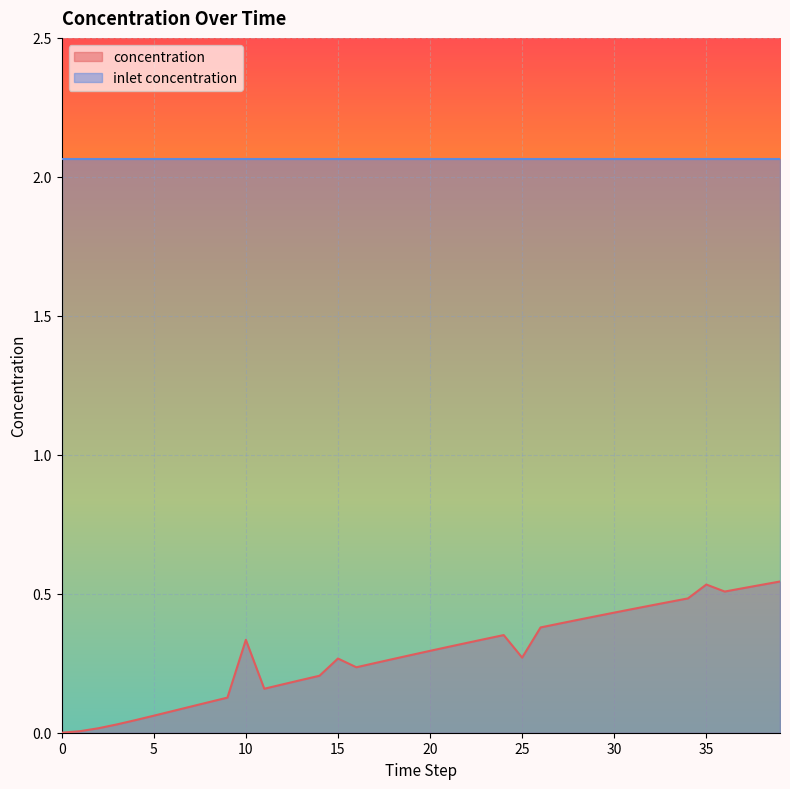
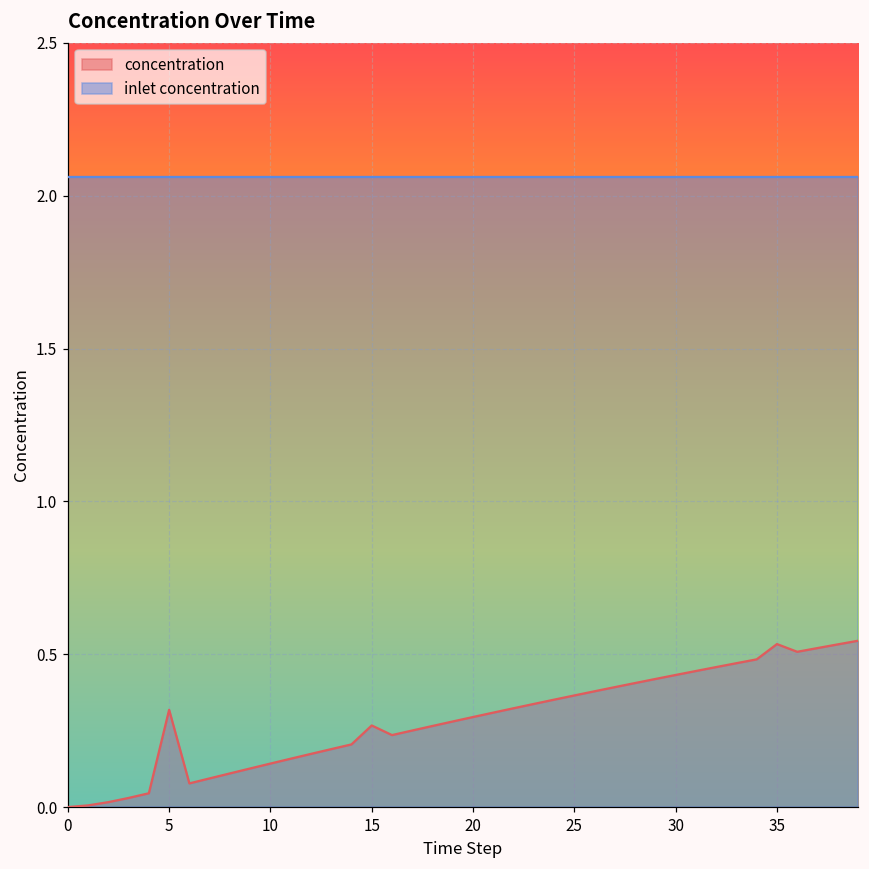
  {
    "concentration": {
      "0": 0.00,
-     "5": 0.06,
-     "10": 0.33,
+     "5": 0.32,
+     "10": 0.14,
      "15": 0.27,
      "20": 0.29,
-     "25": 0.27,
+     "25": 0.37,
      "30": 0.43,
      "35": 0.53
    },
    "inlet concentration": {
      "0": 2.06,
      "5": 2.06,
      "10": 2.06,
      "15": 2.06,
      "20": 2.06,
      "25": 2.06,
      "30": 2.06,
      "35": 2.06
    }
  }
